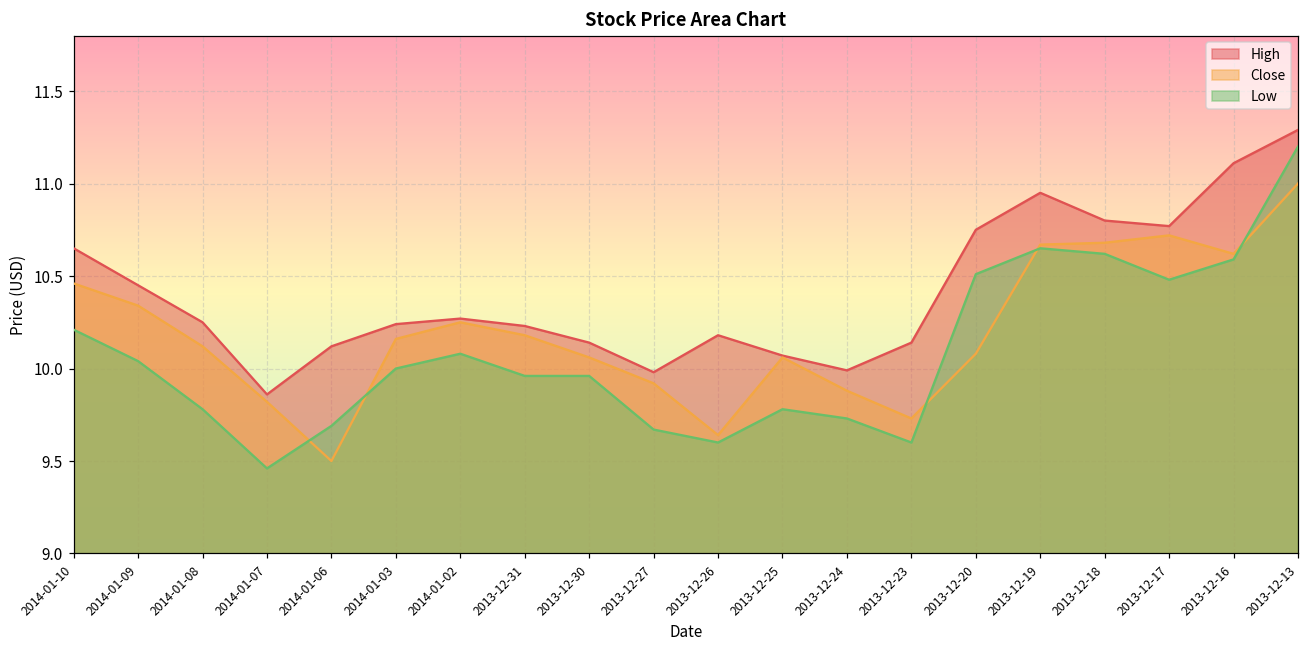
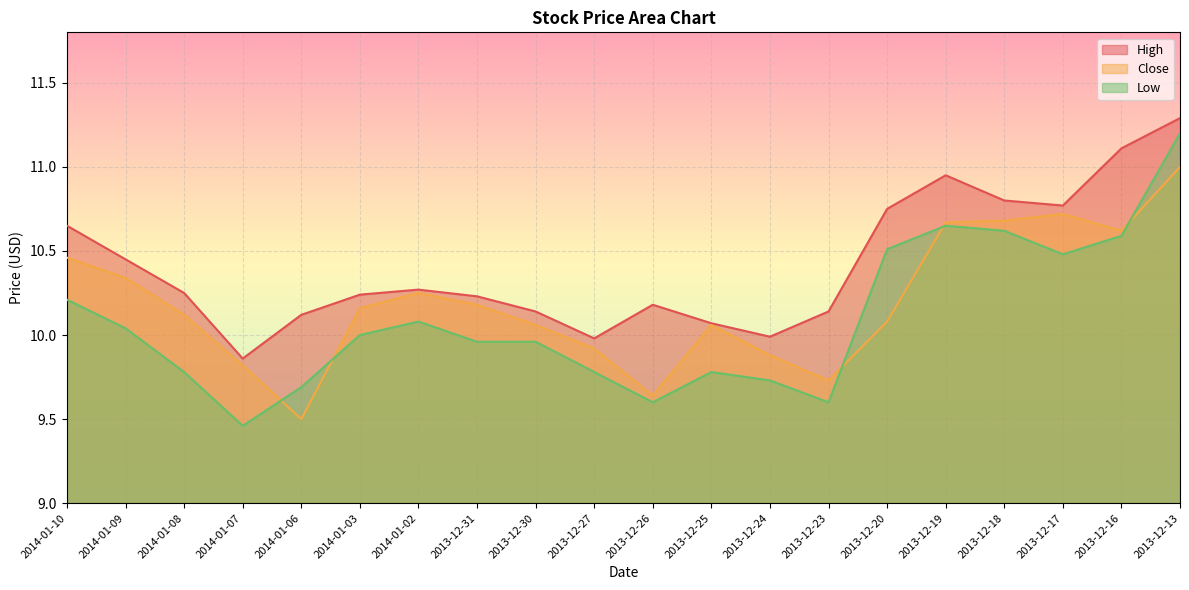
  {
    "High": {
      "2014-01-10": 10.65,
      "2014-01-09": 10.45,
      "2014-01-08": 10.25,
      "2014-01-07": 9.86,
      "2014-01-06": 10.12,
      "2014-01-03": 10.24,
      "2014-01-02": 10.27,
      "2013-12-31": 10.23,
      "2013-12-30": 10.14,
      "2013-12-27": 9.98,
      "2013-12-26": 10.18,
      "2013-12-24": 9.99,
      "2013-12-23": 10.14,
      "2013-12-20": 10.75,
      "2013-12-19": 10.95,
      "2013-12-18": 10.80,
      "2013-12-17": 10.77,
      "2013-12-16": 11.11,
      "2013-12-13": 11.29
    },
    "Close": {
      "2014-01-10": 10.46,
      "2014-01-09": 10.34,
      "2014-01-08": 10.12,
      "2014-01-07": 9.82,
      "2014-01-06": 9.50,
      "2014-01-03": 10.16,
      "2014-01-02": 10.25,
      "2013-12-31": 10.18,
      "2013-12-30": 10.06,
      "2013-12-27": 9.92,
      "2013-12-26": 9.64,
      "2013-12-24": 9.88,
      "2013-12-23": 9.73,
      "2013-12-20": 10.08,
      "2013-12-19": 10.67,
      "2013-12-18": 10.68,
      "2013-12-17": 10.72,
      "2013-12-16": 10.62,
      "2013-12-13": 11.00
    },
    "Low": {
      "2014-01-10": 10.21,
      "2014-01-09": 10.04,
      "2014-01-08": 9.78,
      "2014-01-07": 9.46,
      "2014-01-06": 9.69,
      "2014-01-03": 10.00,
      "2014-01-02": 10.08,
      "2013-12-31": 9.96,
      "2013-12-30": 9.96,
-     "2013-12-27": 9.67,
+     "2013-12-27": 9.78,
      "2013-12-26": 9.60,
      "2013-12-25": 9.78,
      "2013-12-24": 9.73,
      "2013-12-23": 9.60,
      "2013-12-20": 10.51,
      "2013-12-19": 10.65,
      "2013-12-18": 10.62,
      "2013-12-17": 10.48,
      "2013-12-16": 10.59,
      "2013-12-13": 11.20
    }
  }
